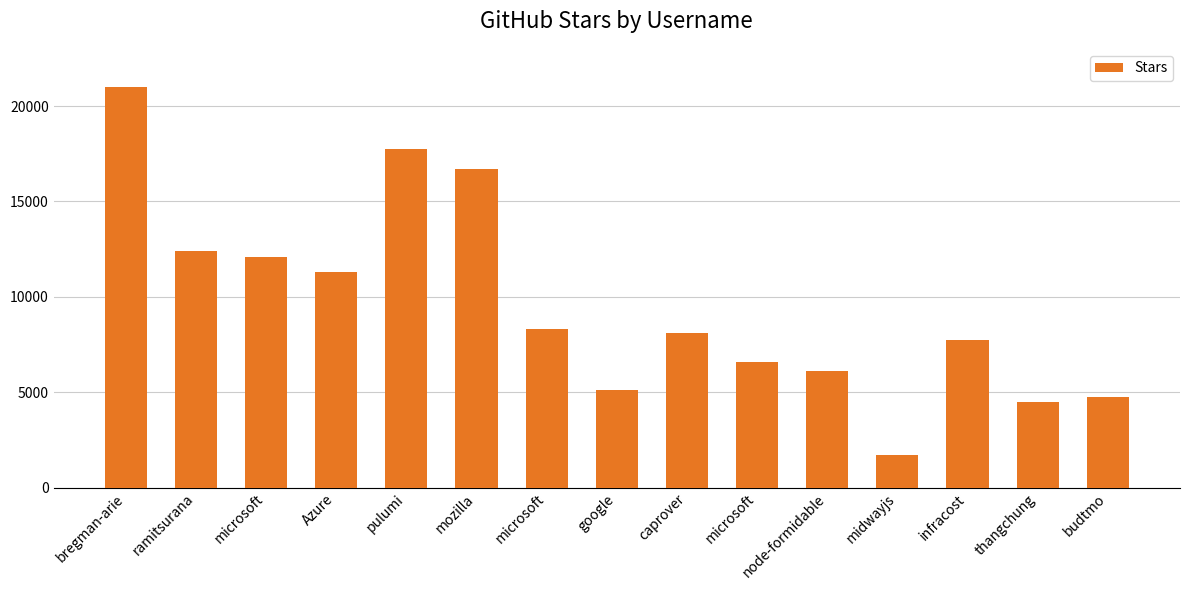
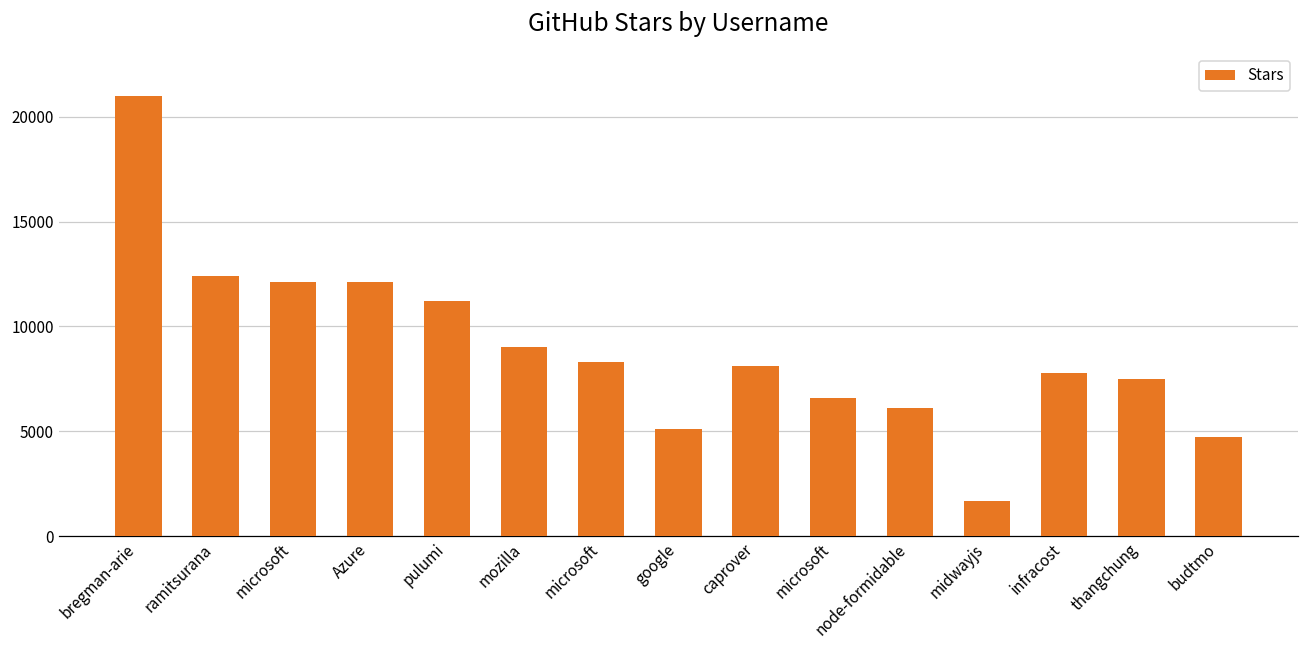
  {
    "bregman-arie": 21000,
    "ramitsurana": 12400,
-   "Azure": 11300,
-   "pulumi": 17800,
-   "mozilla": 16700,
+   "Azure": 12100,
+   "pulumi": 11200,
+   "mozilla": 9000,
    "google": 5100,
    "caprover": 8100,
    "node-formidable": 6100,
    "midwayjs": 1700,
    "infracost": 7800,
-   "thangchung": 4500,
+   "thangchung": 7500,
    "budtmo": 4800
  }
